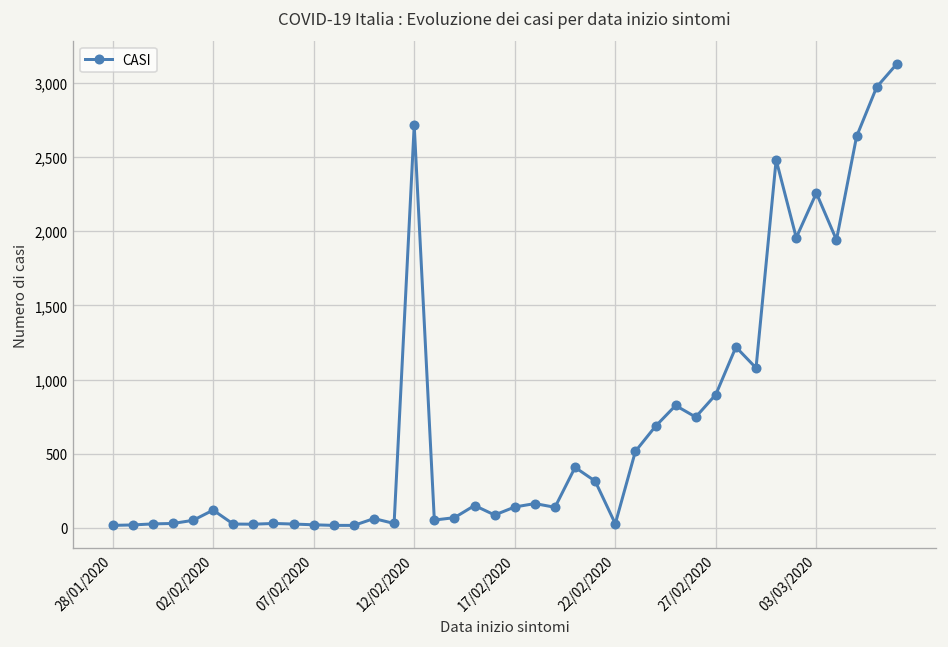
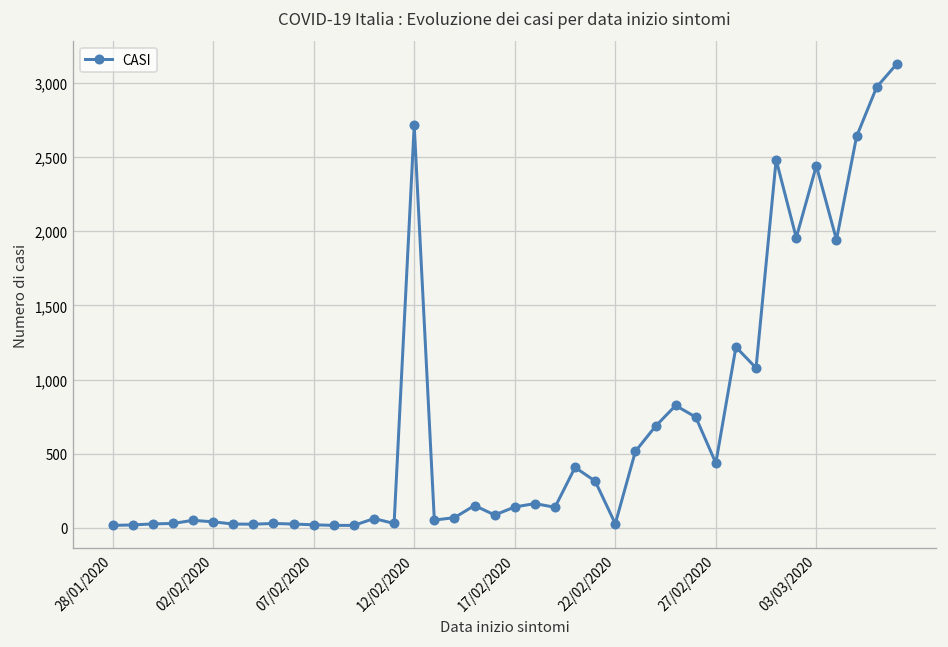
  {
    "28/01/2020": "20",
-   "02/02/2020": "120",
+   "02/02/2020": "40",
    "07/02/2020": "20",
    "12/02/2020": "2,710",
    "17/02/2020": "140",
    "22/02/2020": "30",
-   "27/02/2020": "900",
-   "03/03/2020": "2,260"
+   "27/02/2020": "440",
+   "03/03/2020": "2,440"
  }
